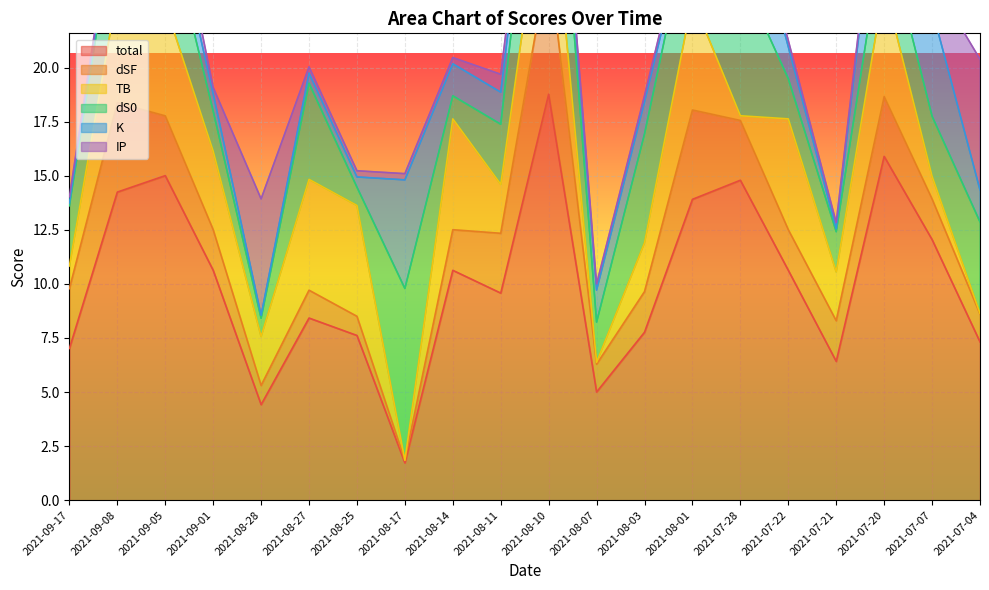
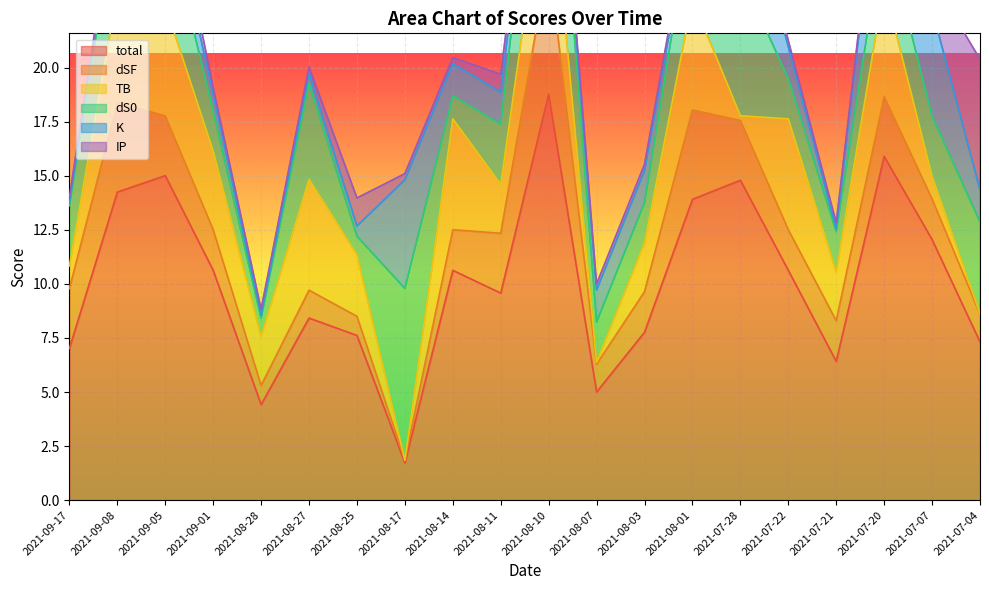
  {
    "TB": {
      "2021-09-17": 1.0,
      "2021-09-01": 3.6,
      "2021-08-28": 2.3,
      "2021-08-27": 5.1,
-     "2021-08-25": 5.1,
+     "2021-08-25": 2.9,
      "2021-08-14": 5.1,
      "2021-08-11": 2.3,
      "2021-08-03": 2.3,
      "2021-07-28": 0.2,
      "2021-07-22": 5.1,
      "2021-07-21": 2.3,
      "2021-07-07": 1.0
    },
    "dS0": {
      "2021-09-17": 2.8,
      "2021-09-01": 1.9,
      "2021-08-28": 0.8,
      "2021-08-27": 4.4,
      "2021-08-25": 0.8,
      "2021-08-17": 7.9,
      "2021-08-14": 1.1,
      "2021-08-11": 2.8,
      "2021-08-07": 1.9,
-     "2021-08-03": 5.0,
+     "2021-08-03": 1.9,
      "2021-07-22": 1.9,
      "2021-07-21": 1.9,
      "2021-07-07": 2.8,
      "2021-07-04": 4.2
    },
    "K": {
      "2021-09-17": 0.1,
      "2021-09-01": 0.8,
      "2021-08-28": 0.1,
      "2021-08-27": 0.5,
      "2021-08-25": 0.5,
      "2021-08-17": 5.0,
      "2021-08-14": 1.5,
      "2021-08-11": 1.5,
      "2021-08-07": 1.5,
      "2021-08-03": 1.5,
      "2021-07-22": 1.5,
      "2021-07-21": 0.1,
      "2021-07-04": 1.5
    },
    "IP": {
      "2021-09-17": 0.3,
      "2021-09-01": 0.3,
-     "2021-08-28": 5.4,
+     "2021-08-28": 0.3,
      "2021-08-27": 0.3,
-     "2021-08-25": 0.3,
+     "2021-08-25": 1.3,
      "2021-08-17": 0.3,
      "2021-08-14": 0.3,
      "2021-08-11": 0.8,
      "2021-08-07": 0.3,
      "2021-08-03": 0.3,
      "2021-07-22": 0.3,
      "2021-07-21": 0.3,
      "2021-07-04": 6.0
    }
  }
